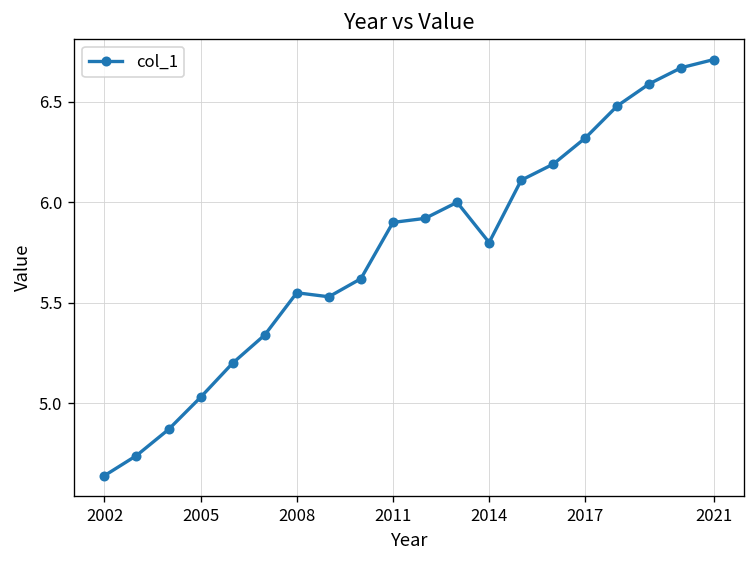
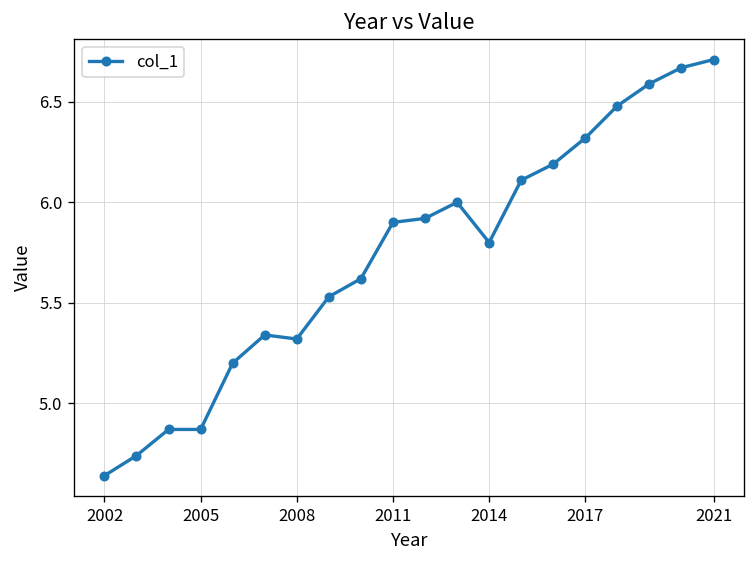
  {
    "2002": 4.64,
-   "2005": 5.03,
-   "2008": 5.55,
+   "2005": 4.87,
+   "2008": 5.32,
    "2011": 5.90,
    "2014": 5.80,
    "2017": 6.32,
    "2021": 6.71
  }
